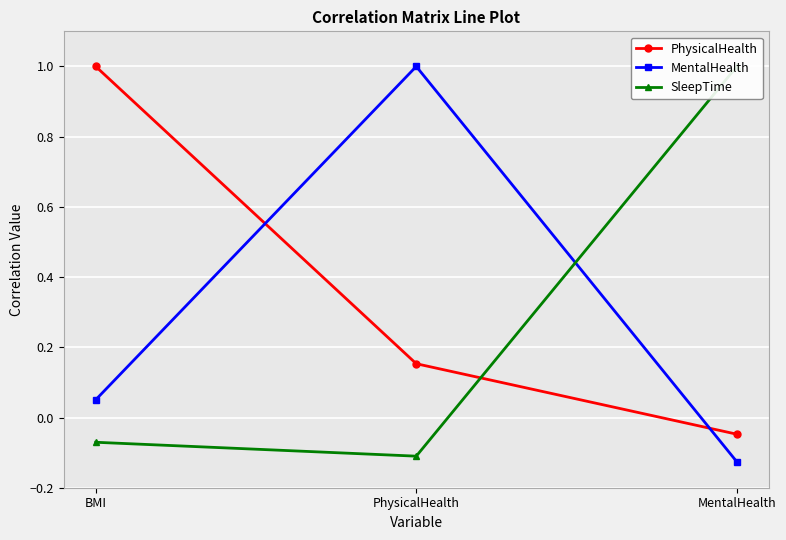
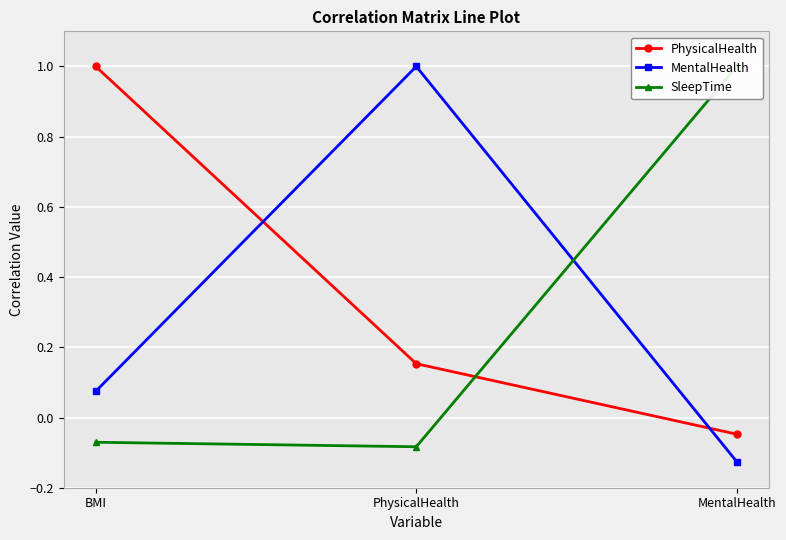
  {
    "PhysicalHealth": {
      "BMI": 1.00,
      "PhysicalHealth": 0.15,
      "MentalHealth": -0.05
    },
    "MentalHealth": {
-     "BMI": 0.05,
+     "BMI": 0.07,
      "PhysicalHealth": 1.00,
      "MentalHealth": -0.13
    },
    "SleepTime": {
      "BMI": -0.07,
-     "PhysicalHealth": -0.11
+     "PhysicalHealth": -0.08
    }
  }
